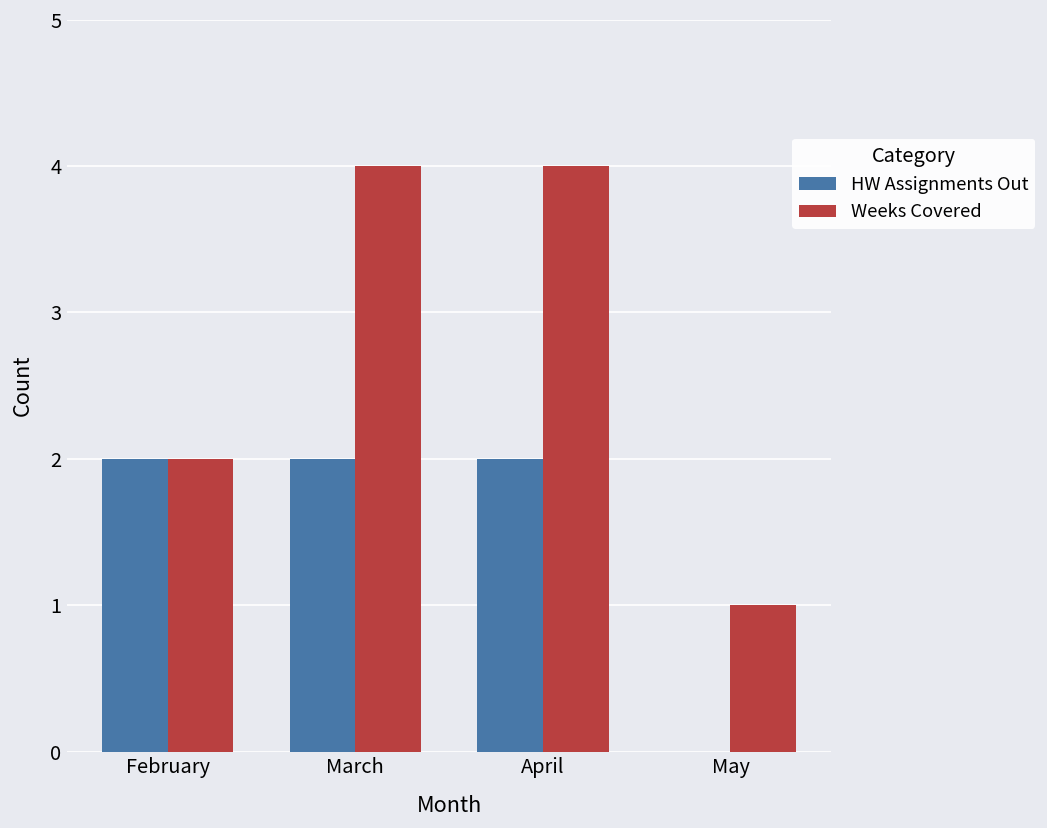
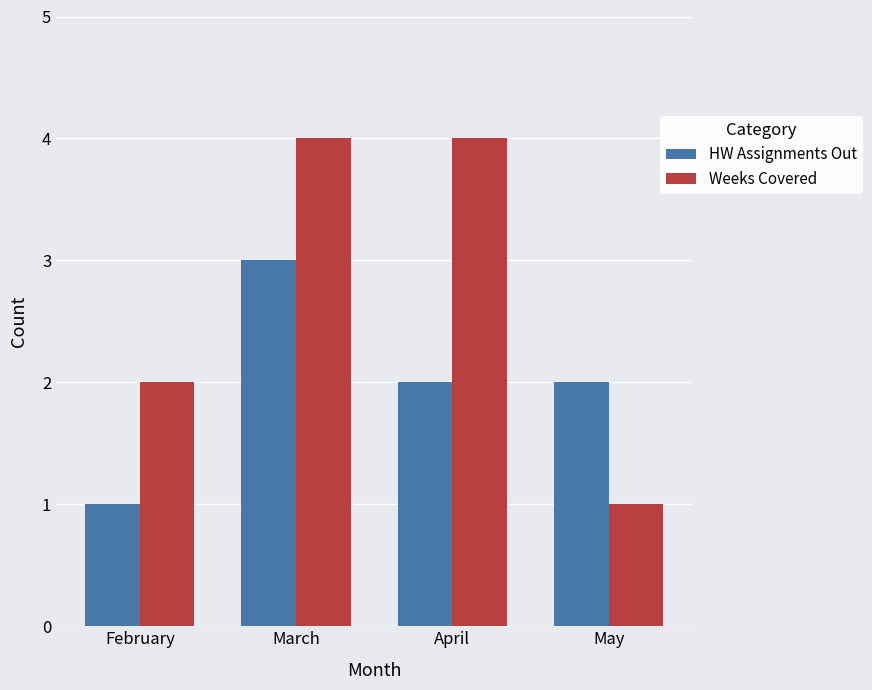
  {
    "HW Assignments Out": {
-     "February": 2,
-     "March": 2,
+     "February": 1,
+     "March": 3,
      "April": 2,
-     "May": 0
+     "May": 2
    },
    "Weeks Covered": {
      "February": 2,
      "March": 4,
      "April": 4,
      "May": 1
    }
  }
